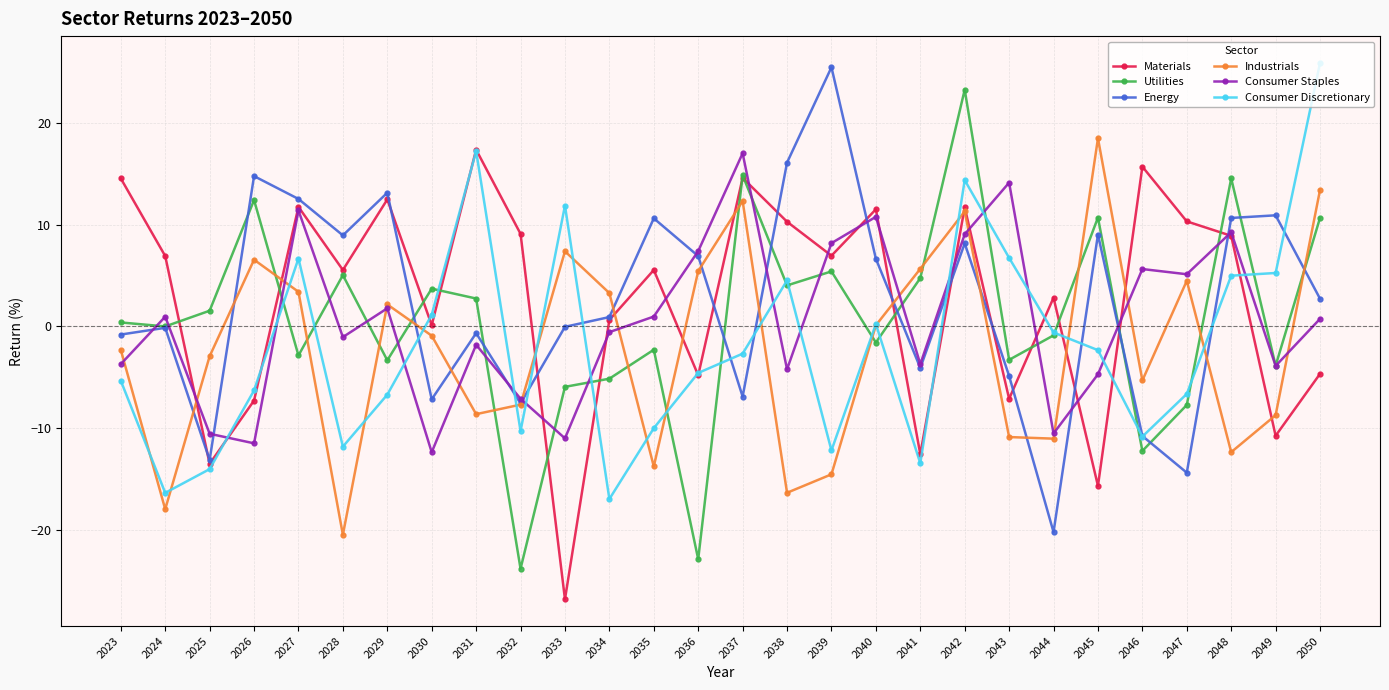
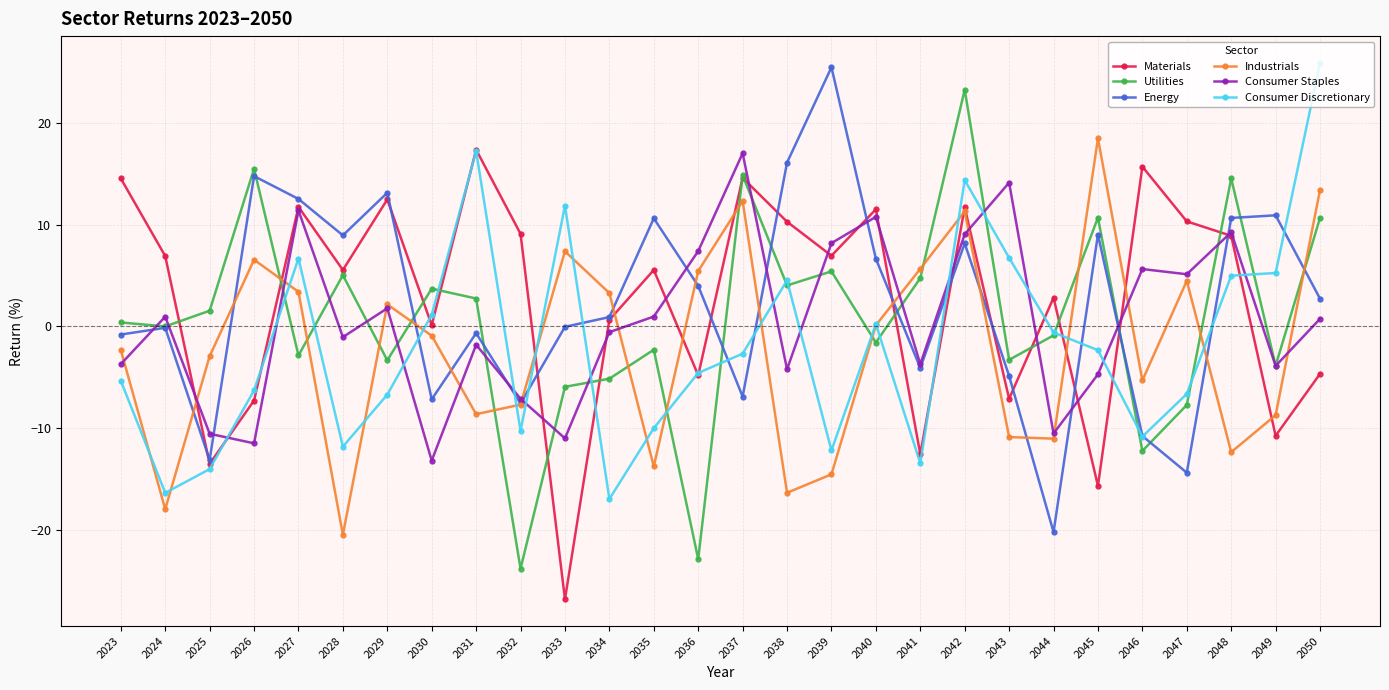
  {
    "Materials": {
      "2023": 14.6,
      "2024": 6.9,
      "2025": -13.5,
      "2026": -7.3,
      "2027": 11.8,
      "2028": 5.5,
      "2029": 12.5,
      "2030": 0.1,
      "2032": 9.1,
      "2033": -26.9,
      "2034": 0.6,
      "2035": 5.5,
      "2037": 14.6,
      "2038": 10.3,
      "2039": 7.0,
      "2040": 11.5,
      "2041": -12.6,
      "2042": 11.7,
      "2043": -7.1,
      "2044": 2.8,
      "2045": -15.7,
      "2046": 15.7,
      "2047": 10.3,
      "2048": 8.9,
      "2049": -10.8,
      "2050": -4.7
    },
    "Utilities": {
      "2023": 0.4,
      "2025": 1.5,
-     "2026": 12.4,
+     "2026": 15.5,
      "2027": -2.9,
      "2028": 5.0,
      "2029": -3.3,
      "2030": 3.7,
      "2031": 2.7,
      "2032": -23.9,
      "2033": -6.0,
      "2034": -5.2,
      "2035": -2.3,
      "2036": -22.9,
      "2037": 14.9,
      "2038": 4.0,
      "2039": 5.4,
      "2040": -1.6,
      "2041": 4.7,
      "2042": 23.3,
      "2043": -3.3,
      "2044": -0.9,
      "2045": 10.7,
      "2046": -12.3,
      "2047": -7.7,
      "2048": 14.6,
      "2050": 10.7
    },
    "Energy": {
      "2023": -0.8,
      "2025": -13.2,
      "2026": 14.8,
      "2027": 12.5,
      "2028": 9.0,
      "2029": 13.1,
      "2030": -7.2,
      "2031": -0.7,
      "2033": 0.0,
      "2034": 0.9,
      "2035": 10.6,
-     "2036": 6.9,
+     "2036": 4.0,
      "2037": -6.9,
      "2038": 16.1,
      "2039": 25.5,
      "2040": 6.7,
      "2041": -4.1,
      "2042": 8.2,
      "2043": -4.9,
      "2044": -20.3,
      "2045": 9.0,
      "2047": -14.4,
      "2048": 10.7,
      "2049": 10.9,
      "2050": 2.7
    },
    "Industrials": {
      "2023": -2.3,
      "2024": -18.0,
      "2025": -2.9,
      "2026": 6.6,
      "2027": 3.4,
      "2028": -20.5,
      "2029": 2.2,
      "2030": -0.9,
      "2031": -8.6,
      "2033": 7.4,
      "2034": 3.3,
      "2035": -13.8,
      "2036": 5.4,
      "2037": 12.3,
      "2038": -16.4,
      "2039": -14.6,
      "2041": 5.7,
      "2042": 11.3,
      "2043": -10.9,
      "2044": -11.1,
      "2045": 18.5,
      "2046": -5.3,
      "2047": 4.5,
      "2048": -12.4,
      "2049": -8.7,
      "2050": 13.4
    },
    "Consumer Staples": {
      "2023": -3.7,
      "2024": 0.9,
      "2025": -10.6,
      "2026": -11.5,
      "2027": 11.4,
      "2028": -1.1,
      "2029": 1.8,
-     "2030": -12.4,
+     "2030": -13.2,
      "2031": -1.8,
      "2032": -7.1,
      "2033": -11.0,
      "2034": -0.6,
      "2035": 1.0,
      "2036": 7.4,
      "2037": 17.0,
      "2038": -4.2,
      "2039": 8.2,
      "2040": 10.8,
      "2041": -3.7,
      "2042": 9.1,
      "2043": 14.1,
      "2044": -10.5,
      "2045": -4.7,
      "2046": 5.6,
      "2047": 5.1,
      "2048": 9.3,
      "2050": 0.7
    },
    "Consumer Discretionary": {
      "2023": -5.4,
      "2024": -16.4,
      "2025": -14.1,
      "2026": -6.3,
      "2027": 6.7,
      "2028": -11.8,
      "2029": -6.7,
      "2030": 1.1,
      "2032": -10.3,
      "2033": 11.9,
      "2034": -17.0,
      "2035": -10.0,
      "2037": -2.7,
      "2038": 4.5,
      "2039": -12.2,
      "2041": -13.5,
      "2042": 14.4,
      "2043": 6.7,
      "2044": -0.6,
      "2045": -2.3,
      "2047": -6.7,
      "2048": 5.0,
      "2049": 5.2
    }
  }
